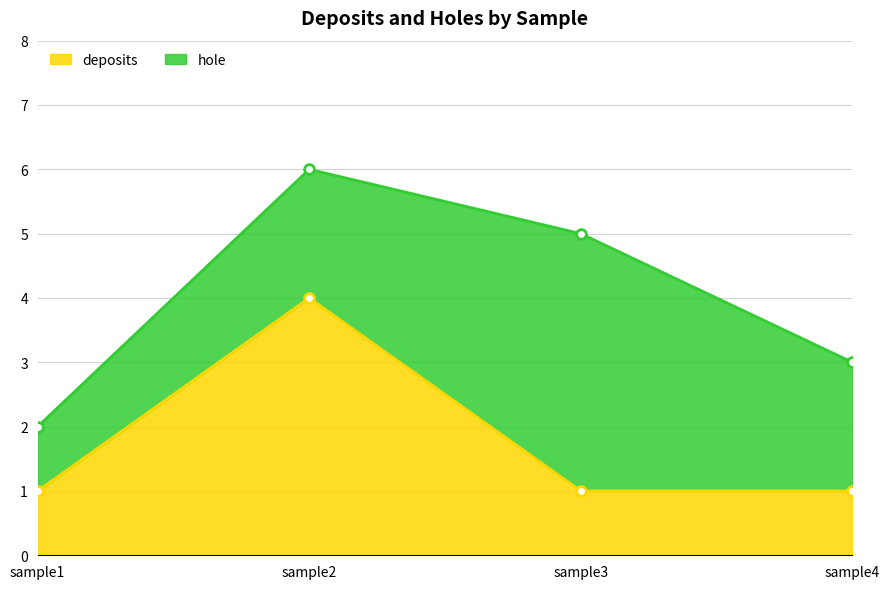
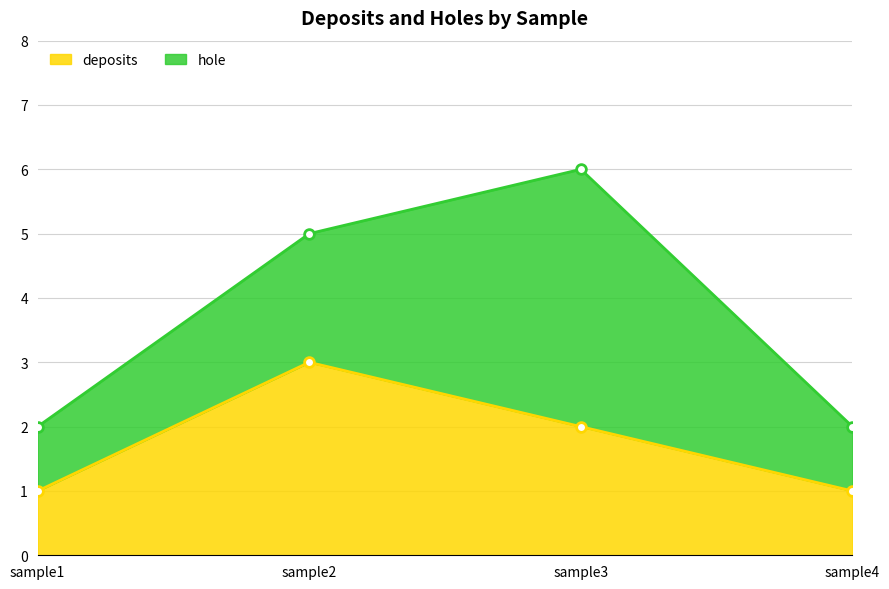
  {
    "deposits": {
      "sample1": 1,
-     "sample2": 4,
-     "sample3": 1,
+     "sample2": 3,
+     "sample3": 2,
      "sample4": 1
    },
    "hole": {
      "sample1": 1,
      "sample2": 2,
      "sample3": 4,
-     "sample4": 2
+     "sample4": 1
    }
  }
